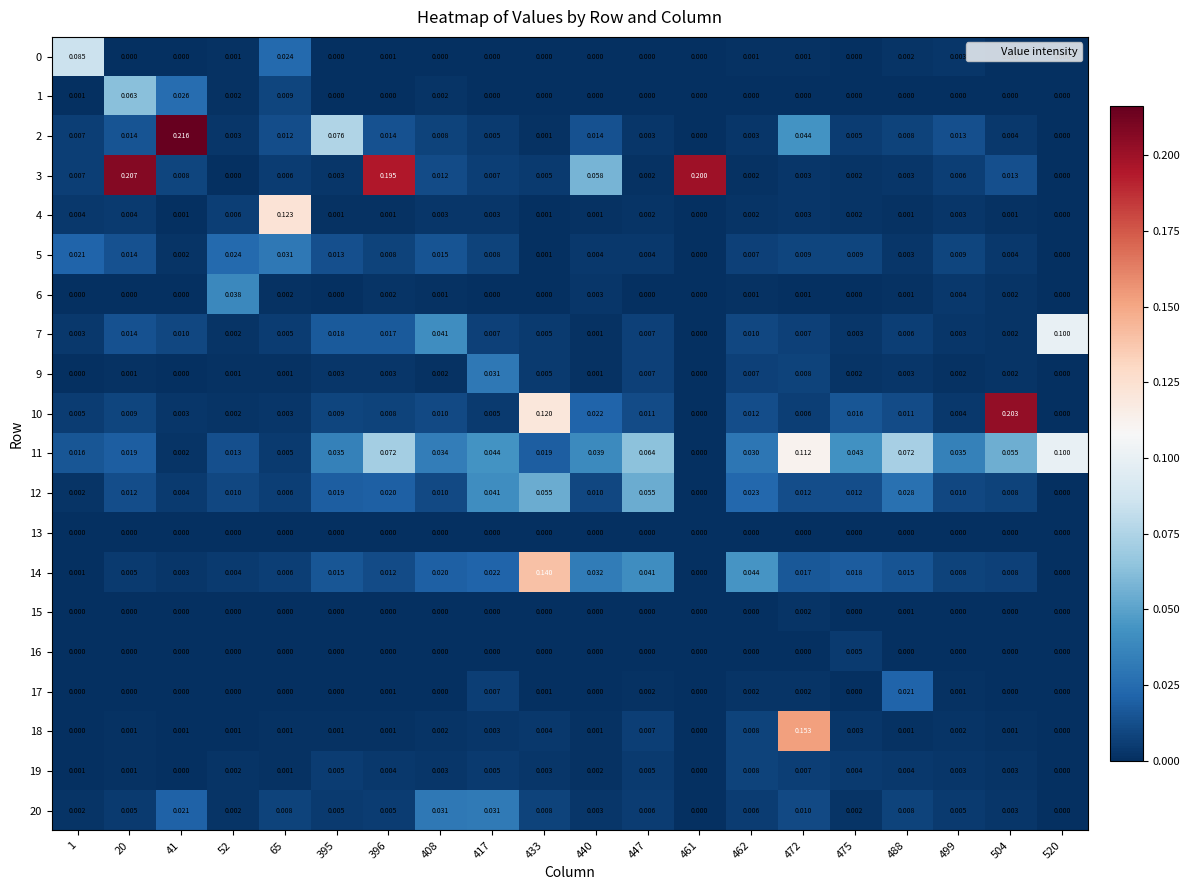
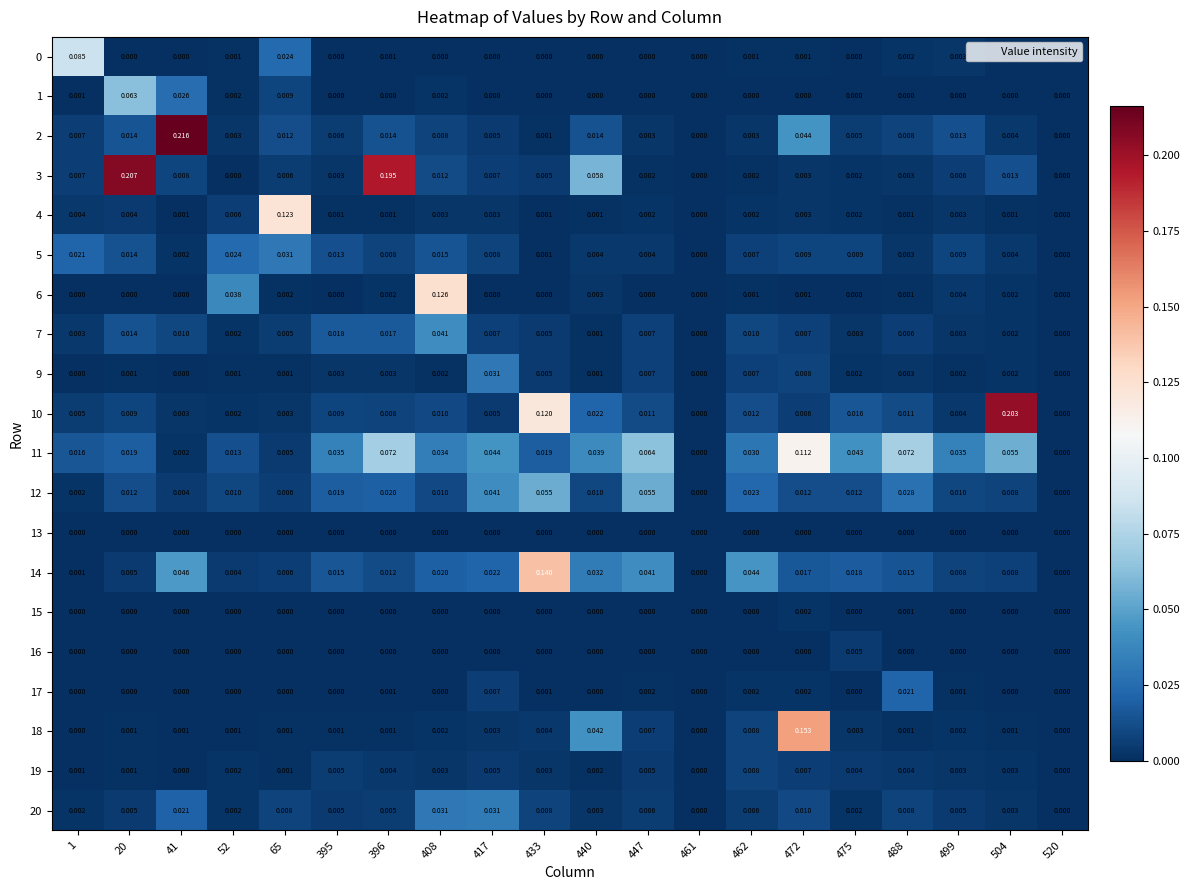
  {
    "2": {
      "1": 0.007,
      "20": 0.014,
      "41": 0.216,
      "52": 0.003,
      "65": 0.012,
-     "395": 0.076,
+     "395": 0.006,
      "396": 0.014,
      "408": 0.008,
      "417": 0.005,
      "433": 0.001,
      "440": 0.014,
      "447": 0.003,
      "461": 0.000,
      "462": 0.003,
      "472": 0.044,
      "475": 0.005,
      "488": 0.008,
      "499": 0.013,
      "504": 0.004,
      "520": 0.000
    },
    "3": {
      "1": 0.007,
      "20": 0.207,
      "41": 0.008,
      "52": 0.000,
      "65": 0.006,
      "395": 0.003,
      "396": 0.195,
      "408": 0.012,
      "417": 0.007,
      "433": 0.005,
      "440": 0.058,
      "447": 0.002,
-     "461": 0.200,
+     "461": 0.000,
      "462": 0.002,
      "472": 0.003,
      "475": 0.002,
      "488": 0.003,
      "499": 0.006,
      "504": 0.013,
      "520": 0.000
    },
    "6": {
      "1": 0.000,
      "20": 0.000,
      "41": 0.000,
      "52": 0.038,
      "65": 0.002,
      "395": 0.000,
      "396": 0.002,
-     "408": 0.001,
+     "408": 0.126,
      "417": 0.000,
      "433": 0.000,
      "440": 0.003,
      "447": 0.000,
      "461": 0.000,
      "462": 0.001,
      "472": 0.001,
      "475": 0.000,
      "488": 0.001,
      "499": 0.004,
      "504": 0.002,
      "520": 0.000
    },
    "7": {
      "1": 0.003,
      "20": 0.014,
      "41": 0.010,
      "52": 0.002,
      "65": 0.005,
      "395": 0.018,
      "396": 0.017,
      "408": 0.041,
      "417": 0.007,
      "433": 0.005,
      "440": 0.001,
      "447": 0.007,
      "461": 0.000,
      "462": 0.010,
      "472": 0.007,
      "475": 0.003,
      "488": 0.006,
      "499": 0.003,
      "504": 0.002,
-     "520": 0.100
+     "520": 0.000
    },
    "11": {
      "1": 0.016,
      "20": 0.019,
      "41": 0.002,
      "52": 0.013,
      "65": 0.005,
      "395": 0.035,
      "396": 0.072,
      "408": 0.034,
      "417": 0.044,
      "433": 0.019,
      "440": 0.039,
      "447": 0.064,
      "461": 0.000,
      "462": 0.030,
      "472": 0.112,
      "475": 0.043,
      "488": 0.072,
      "499": 0.035,
      "504": 0.055,
-     "520": 0.100
+     "520": 0.000
    },
    "14": {
      "1": 0.001,
      "20": 0.005,
-     "41": 0.003,
+     "41": 0.046,
      "52": 0.004,
      "65": 0.006,
      "395": 0.015,
      "396": 0.012,
      "408": 0.020,
      "417": 0.022,
      "433": 0.140,
      "440": 0.032,
      "447": 0.041,
      "461": 0.000,
      "462": 0.044,
      "472": 0.017,
      "475": 0.018,
      "488": 0.015,
      "499": 0.008,
      "504": 0.008,
      "520": 0.000
    },
    "18": {
      "1": 0.000,
      "20": 0.001,
      "41": 0.001,
      "52": 0.001,
      "65": 0.001,
      "395": 0.001,
      "396": 0.001,
      "408": 0.002,
      "417": 0.003,
      "433": 0.004,
-     "440": 0.001,
+     "440": 0.042,
      "447": 0.007,
      "461": 0.000,
      "462": 0.008,
      "472": 0.153,
      "475": 0.003,
      "488": 0.001,
      "499": 0.002,
      "504": 0.001,
      "520": 0.000
    }
  }
